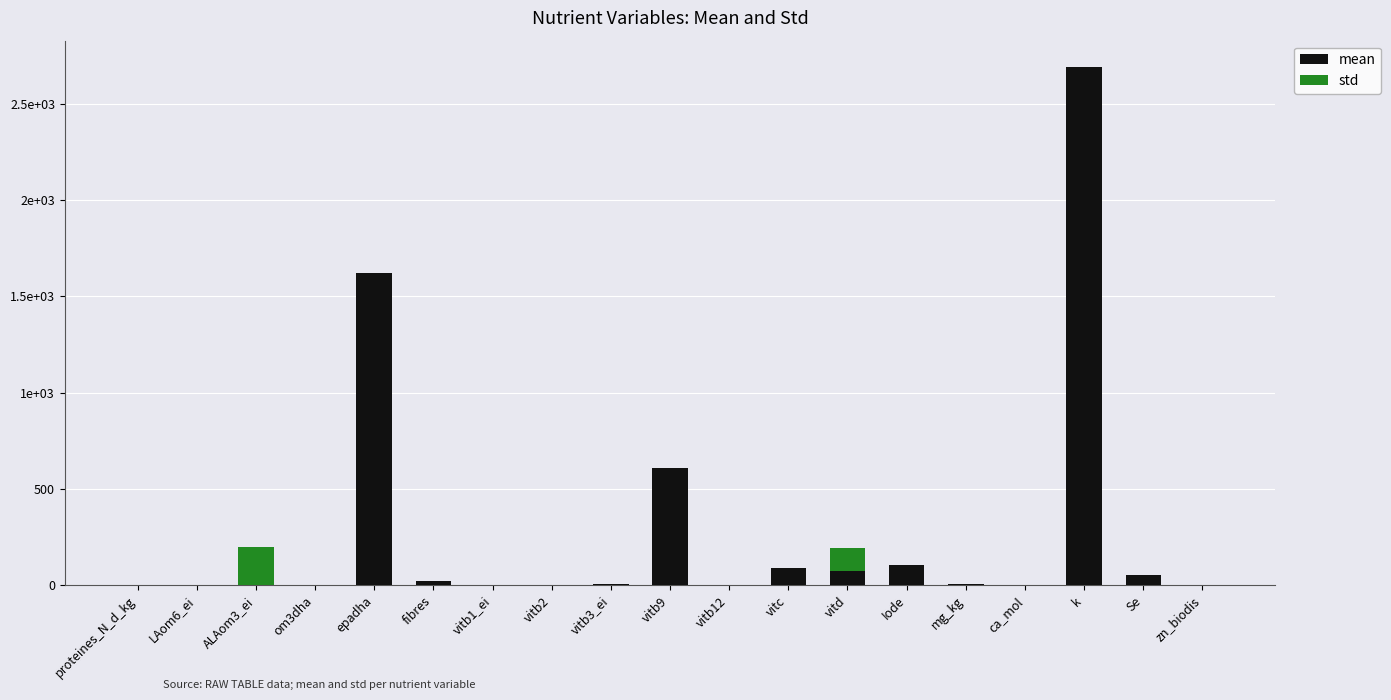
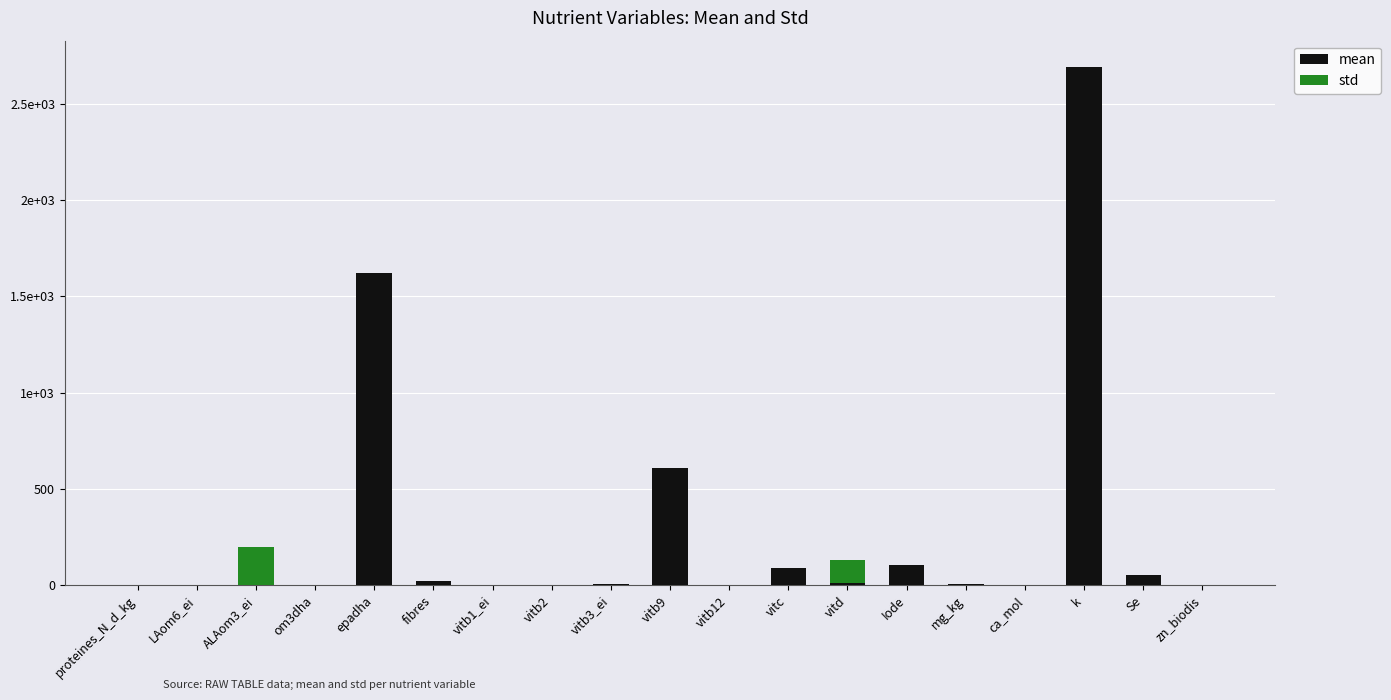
  {
    "mean": {
      "epadha": 1620,
      "fibres": 20,
      "vitb9": 610,
      "vitc": 90,
-     "vitd": 70,
+     "vitd": 10,
      "Iode": 110,
      "k": 2690,
      "Se": 50
    },
    "std": {
      "ALAom3_ei": 200,
      "vitd": 120
    }
  }
